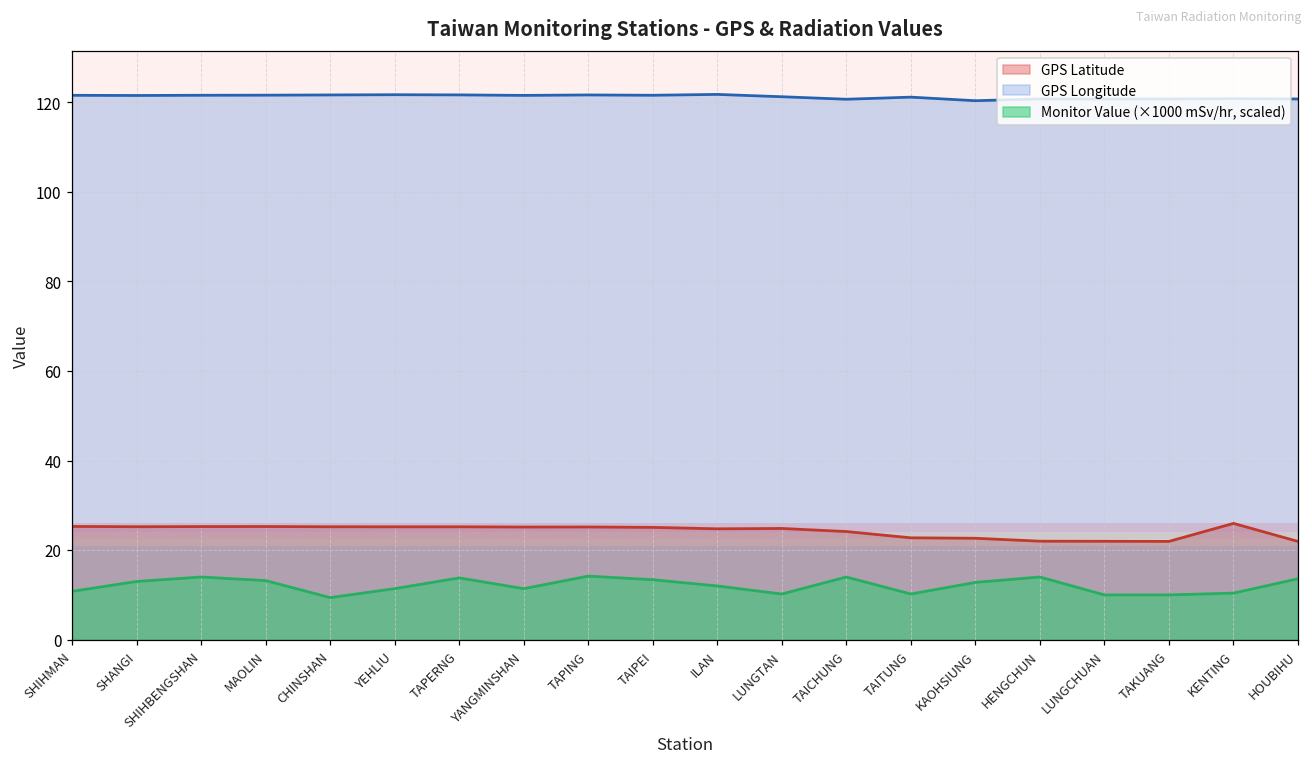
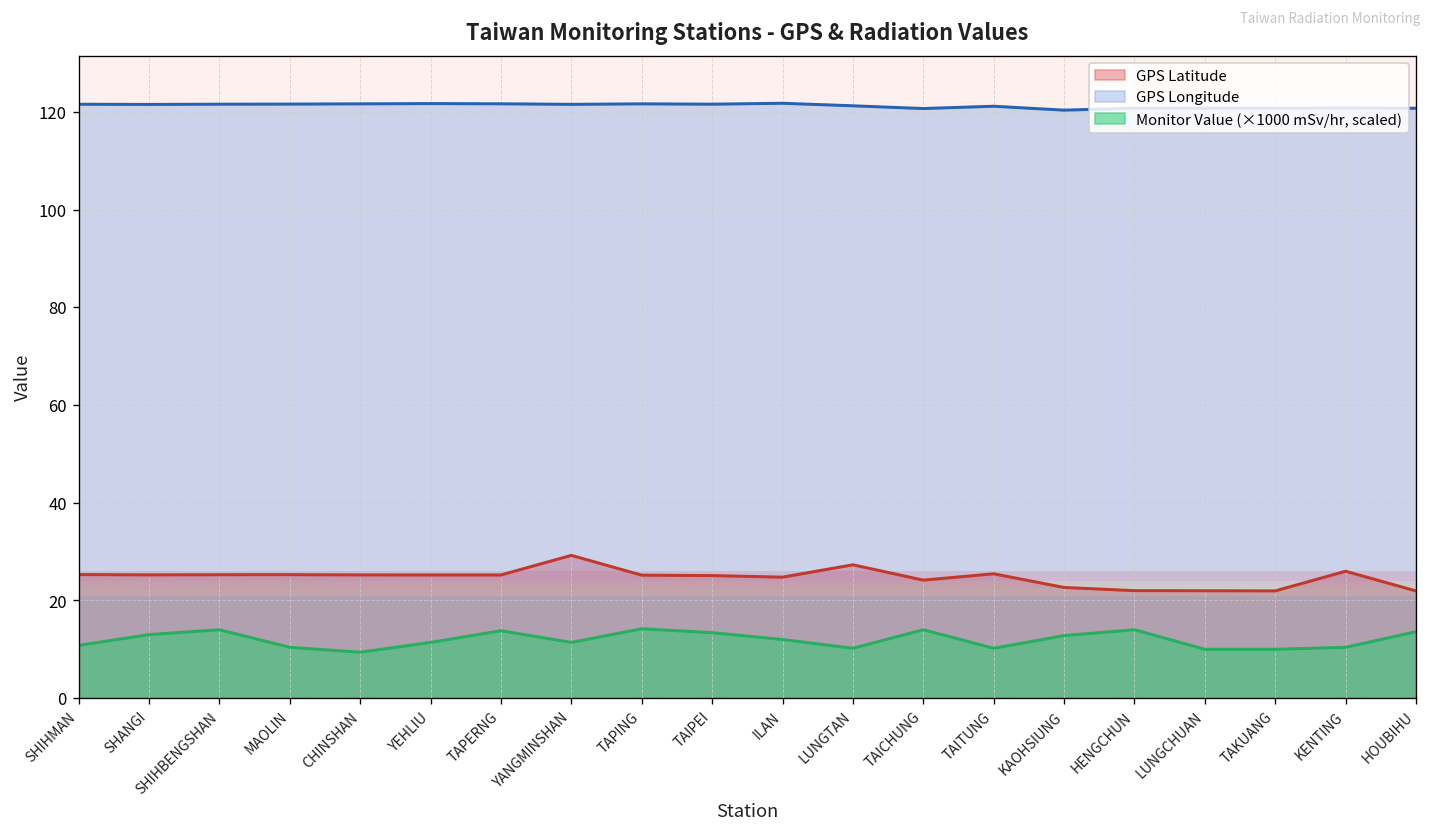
  {
    "GPS Latitude": {
      "SHIHMAN": 25,
      "SHANGI": 25,
      "SHIHBENGSHAN": 25,
      "MAOLIN": 25,
      "CHINSHAN": 25,
      "YEHLIU": 25,
      "TAPERNG": 25,
-     "YANGMINSHAN": 25,
+     "YANGMINSHAN": 29,
      "TAPING": 25,
      "TAIPEI": 25,
      "ILAN": 25,
-     "LUNGTAN": 25,
+     "LUNGTAN": 27,
      "TAICHUNG": 24,
-     "TAITUNG": 23,
+     "TAITUNG": 25,
      "KAOHSIUNG": 23,
      "HENGCHUN": 22,
      "LUNGCHUAN": 22,
      "TAKUANG": 22,
      "KENTING": 26,
      "HOUBIHU": 22
    },
    "GPS Longitude": {
      "SHIHMAN": 122,
      "SHANGI": 122,
      "SHIHBENGSHAN": 122,
      "MAOLIN": 122,
      "CHINSHAN": 122,
      "YEHLIU": 122,
      "TAPERNG": 122,
      "YANGMINSHAN": 122,
      "TAPING": 122,
      "TAIPEI": 122,
      "ILAN": 122,
      "LUNGTAN": 121,
      "TAICHUNG": 121,
      "TAITUNG": 121,
      "KAOHSIUNG": 120,
      "HOUBIHU": 121
    },
    "Monitor Value (×1000 mSv/hr, scaled)": {
      "SHIHMAN": 11,
      "SHANGI": 13,
      "SHIHBENGSHAN": 14,
-     "MAOLIN": 13,
+     "MAOLIN": 10,
      "CHINSHAN": 9,
      "YEHLIU": 11,
      "TAPERNG": 14,
      "YANGMINSHAN": 11,
      "TAPING": 14,
      "TAIPEI": 13,
      "ILAN": 12,
      "LUNGTAN": 10,
      "TAICHUNG": 14,
      "TAITUNG": 10,
      "KAOHSIUNG": 13,
      "HENGCHUN": 14,
      "LUNGCHUAN": 10,
      "TAKUANG": 10,
      "KENTING": 10,
      "HOUBIHU": 14
    }
  }
